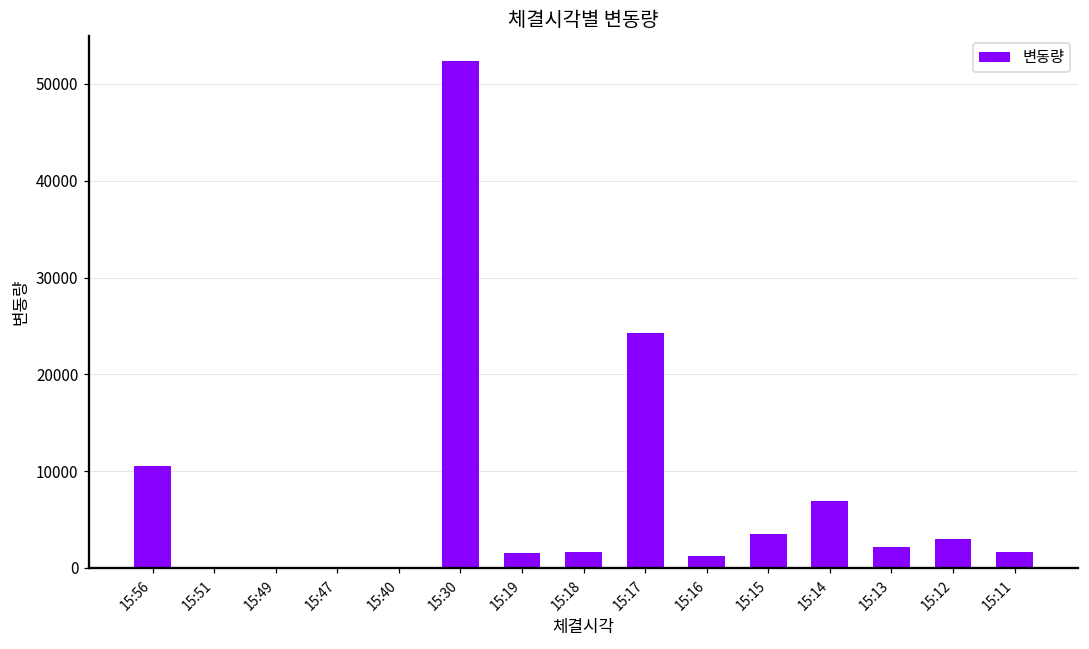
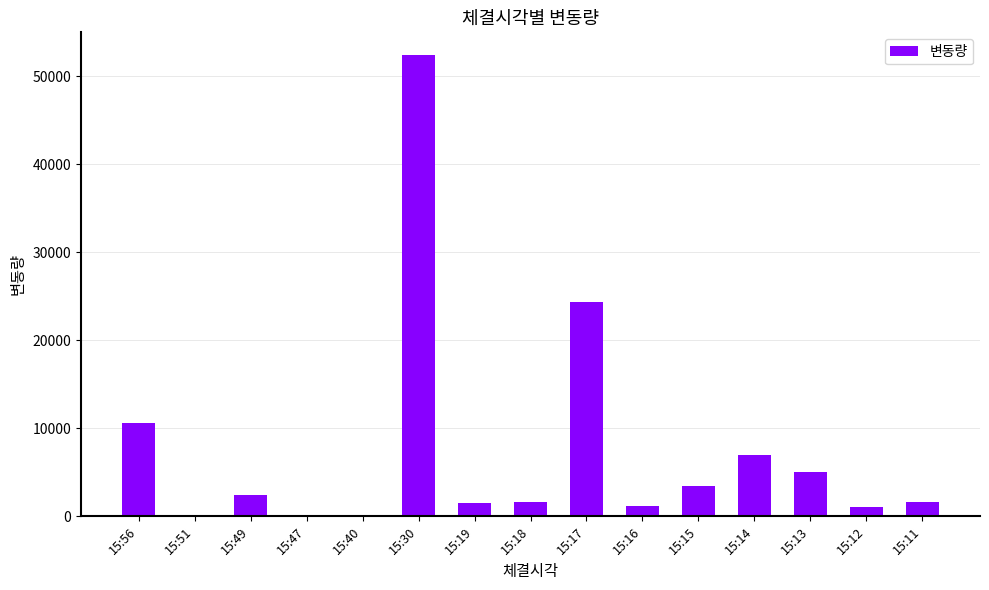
  {
    "15:56": 11000,
-   "15:49": 0,
+   "15:49": 2000,
    "15:30": 52000,
    "15:19": 2000,
    "15:18": 2000,
    "15:17": 24000,
    "15:16": 1000,
    "15:15": 3000,
    "15:14": 7000,
-   "15:13": 2000,
-   "15:12": 3000,
+   "15:13": 5000,
+   "15:12": 1000,
    "15:11": 2000
  }
